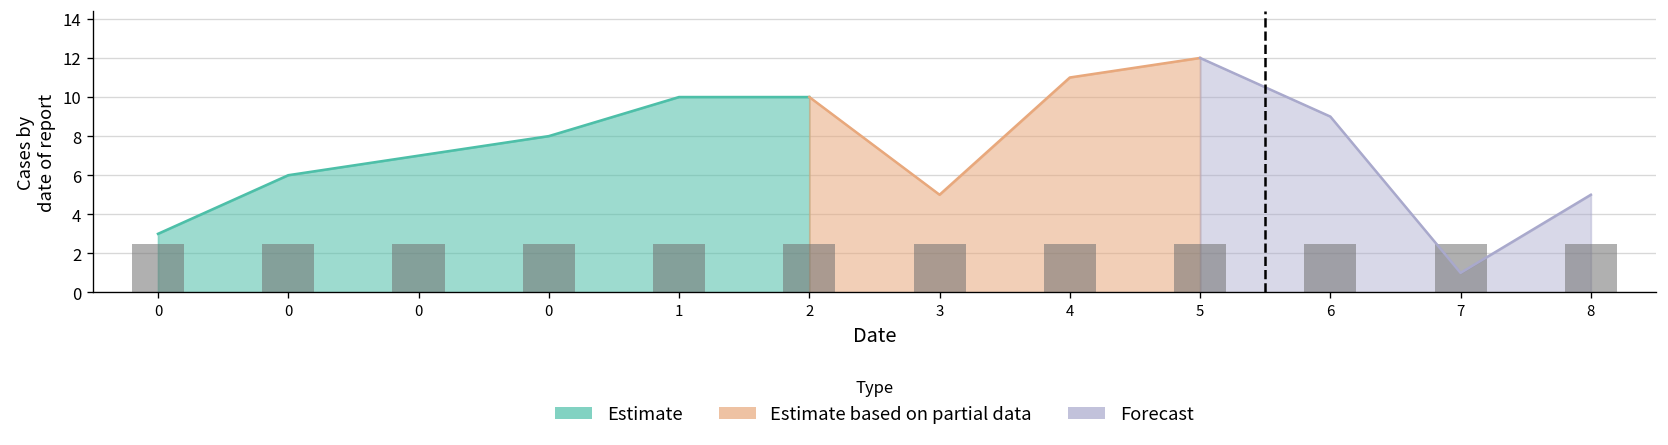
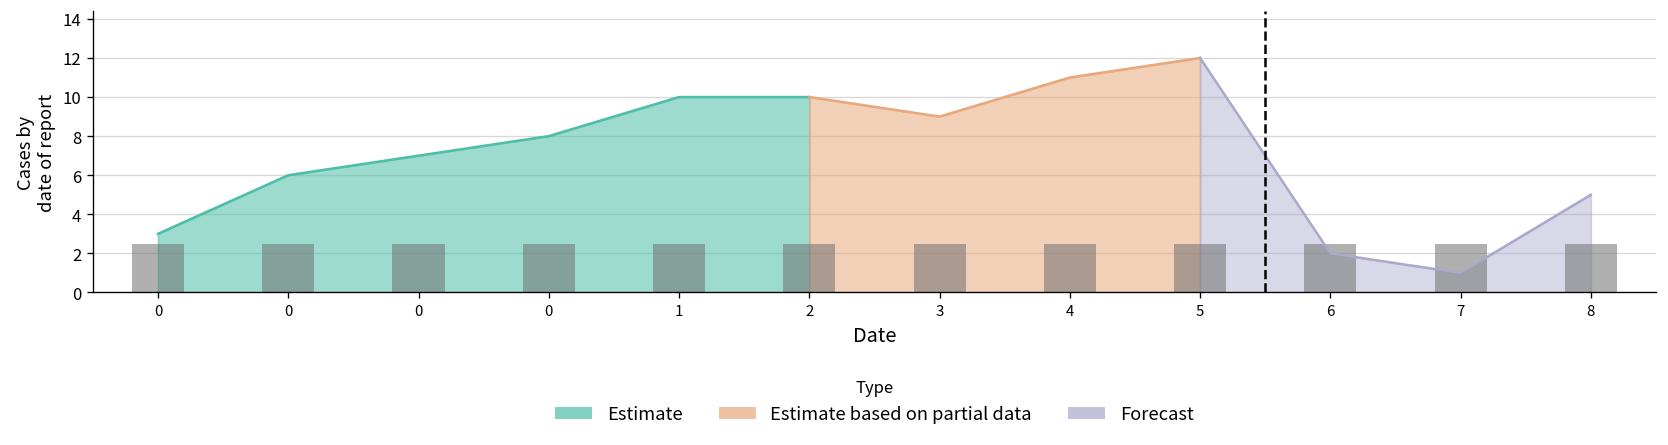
  {
    "Estimate": {
      "1": 10
    },
    "Estimate based on partial data": {
-     "3": 5,
+     "3": 9,
      "4": 11
    },
    "Forecast": {
-     "6": 9,
+     "6": 2,
      "7": 1,
      "8": 5
    }
  }
